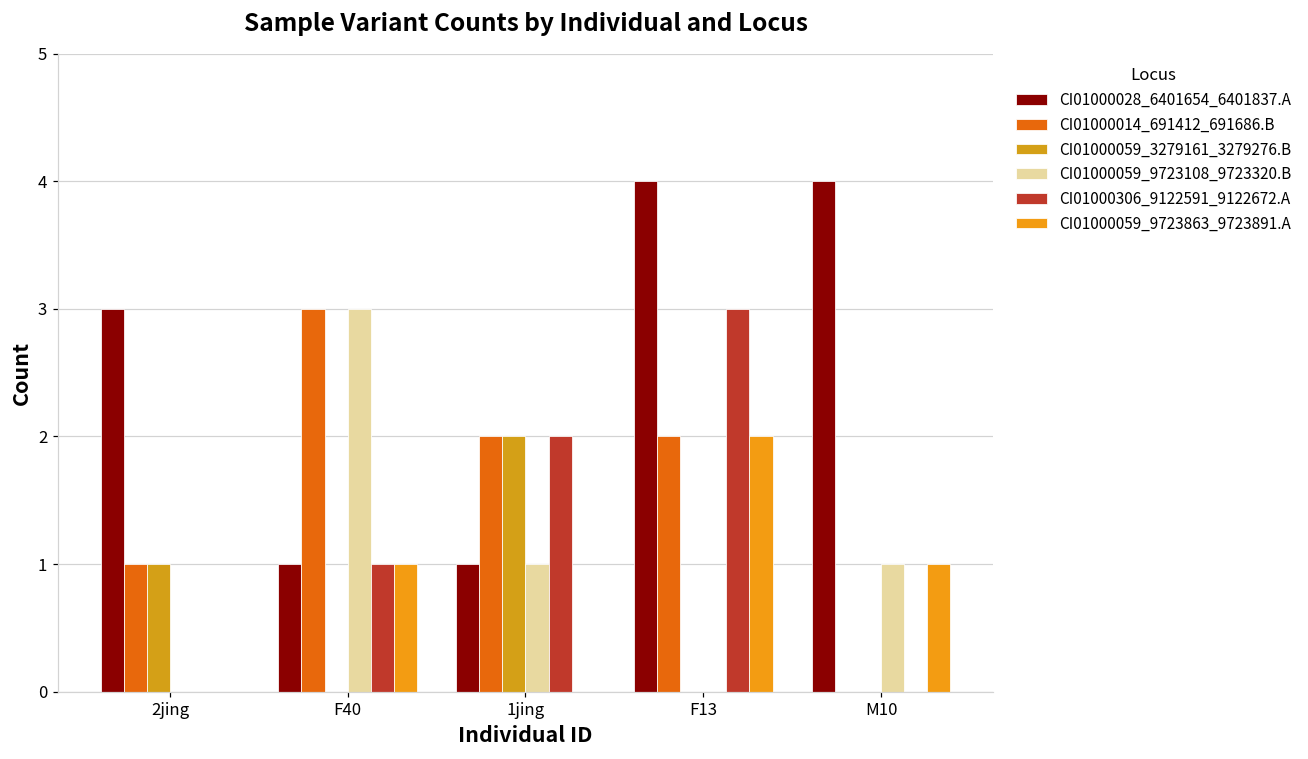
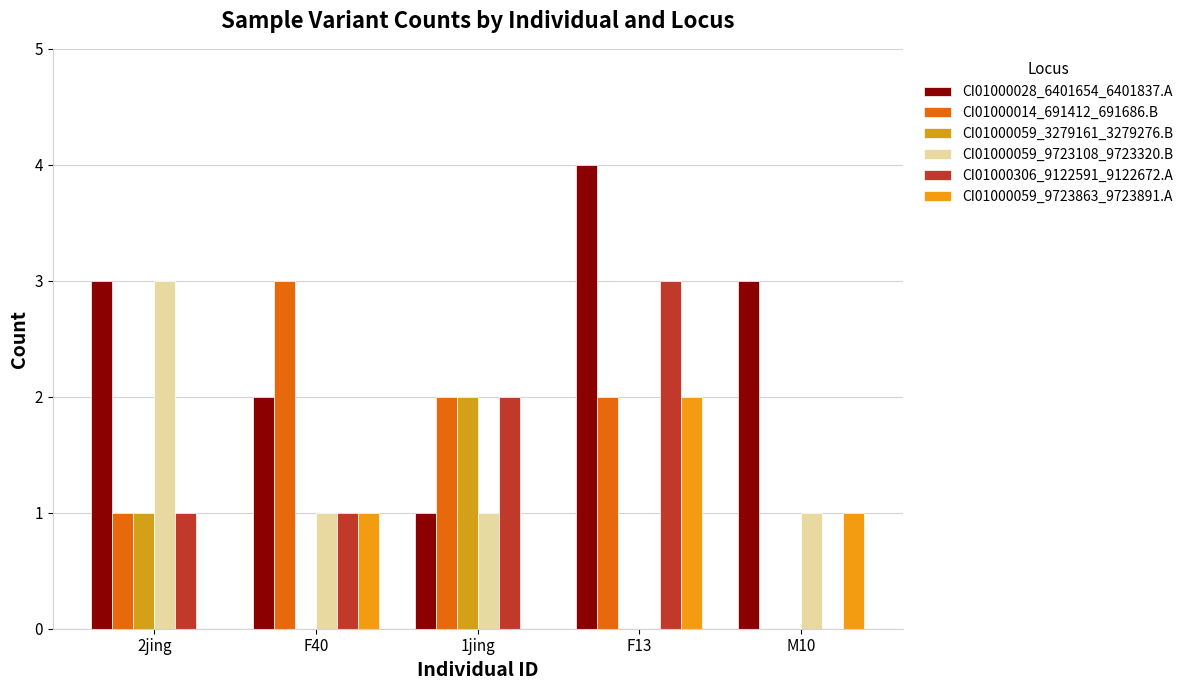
  {
    "CI01000028_6401654_6401837.A": {
      "2jing": 3,
-     "F40": 1,
+     "F40": 2,
      "1jing": 1,
      "F13": 4,
-     "M10": 4
+     "M10": 3
    },
    "CI01000059_9723108_9723320.B": {
-     "2jing": 0,
-     "F40": 3,
+     "2jing": 3,
+     "F40": 1,
      "1jing": 1,
      "F13": 0,
      "M10": 1
    },
    "CI01000306_9122591_9122672.A": {
-     "2jing": 0,
+     "2jing": 1,
      "F40": 1,
      "1jing": 2,
      "F13": 3,
      "M10": 0
    }
  }
